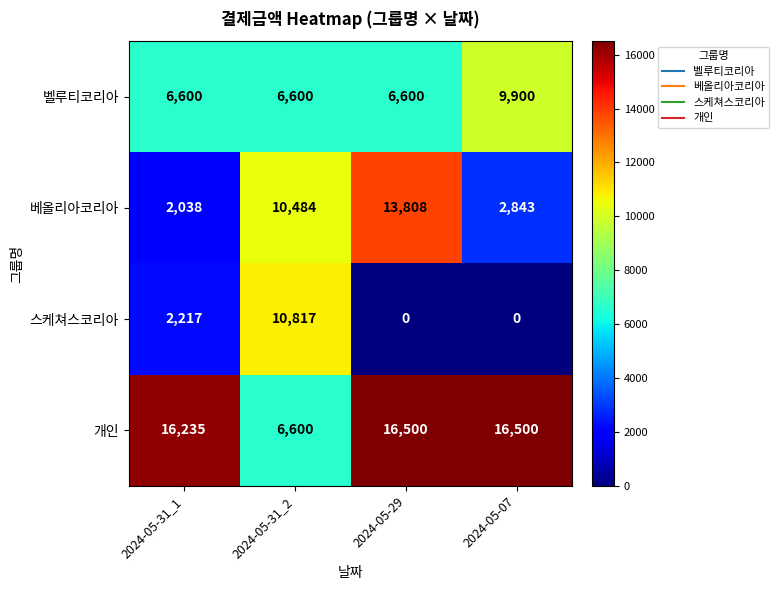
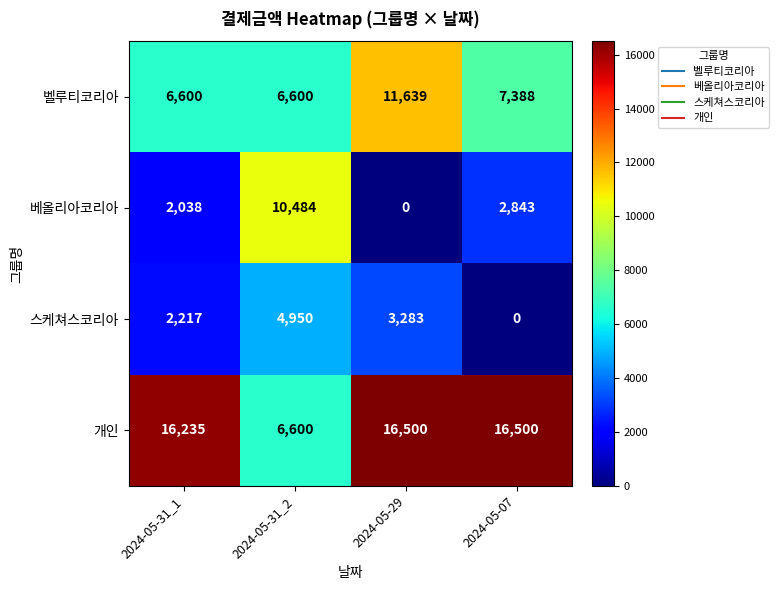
  {
    "벨루티코리아": {
      "2024-05-31_1": "6,600",
      "2024-05-31_2": "6,600",
-     "2024-05-29": "6,600",
-     "2024-05-07": "9,900"
+     "2024-05-29": "11,639",
+     "2024-05-07": "7,388"
    },
    "베올리아코리아": {
      "2024-05-31_1": "2,038",
      "2024-05-31_2": "10,484",
-     "2024-05-29": "13,808",
+     "2024-05-29": "0",
      "2024-05-07": "2,843"
    },
    "스케쳐스코리아": {
      "2024-05-31_1": "2,217",
-     "2024-05-31_2": "10,817",
-     "2024-05-29": "0",
+     "2024-05-31_2": "4,950",
+     "2024-05-29": "3,283",
      "2024-05-07": "0"
    },
    "개인": {
      "2024-05-31_1": "16,235",
      "2024-05-31_2": "6,600",
      "2024-05-29": "16,500",
      "2024-05-07": "16,500"
    }
  }
